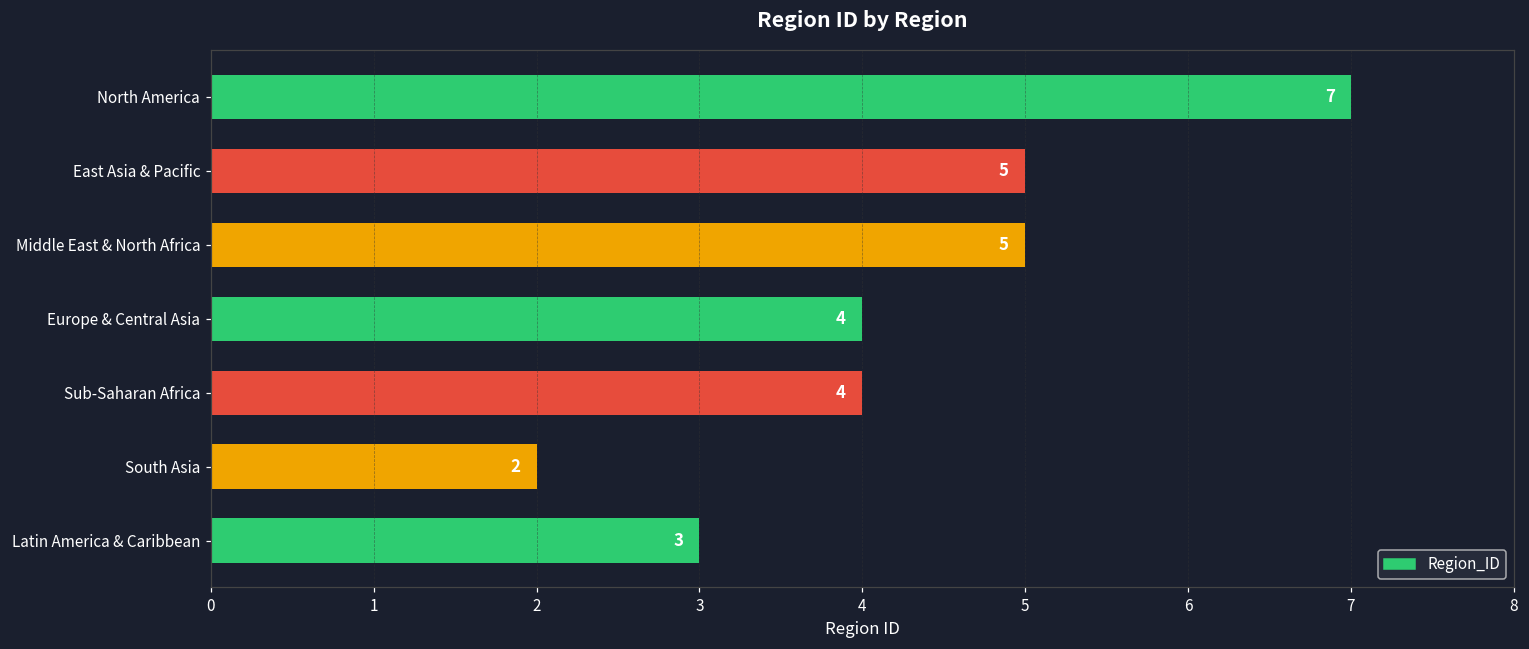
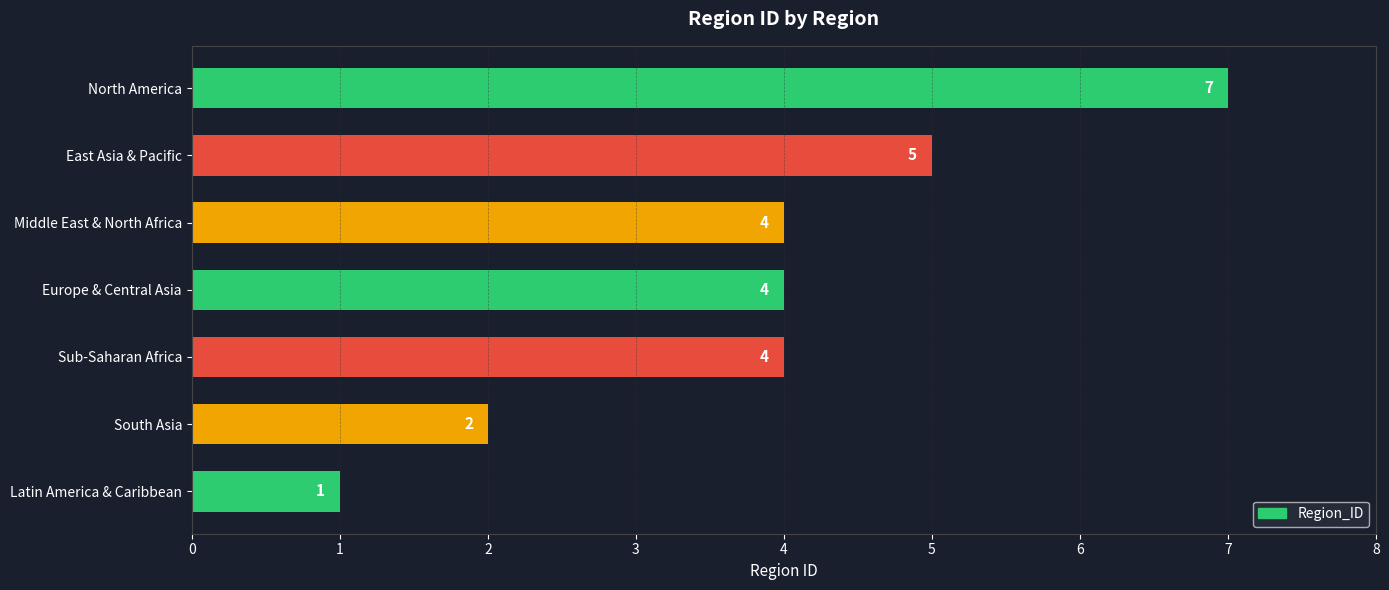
  {
    "North America": 7,
    "East Asia & Pacific": 5,
-   "Middle East & North Africa": 5,
+   "Middle East & North Africa": 4,
    "Europe & Central Asia": 4,
    "Sub-Saharan Africa": 4,
    "South Asia": 2,
-   "Latin America & Caribbean": 3
+   "Latin America & Caribbean": 1
  }
